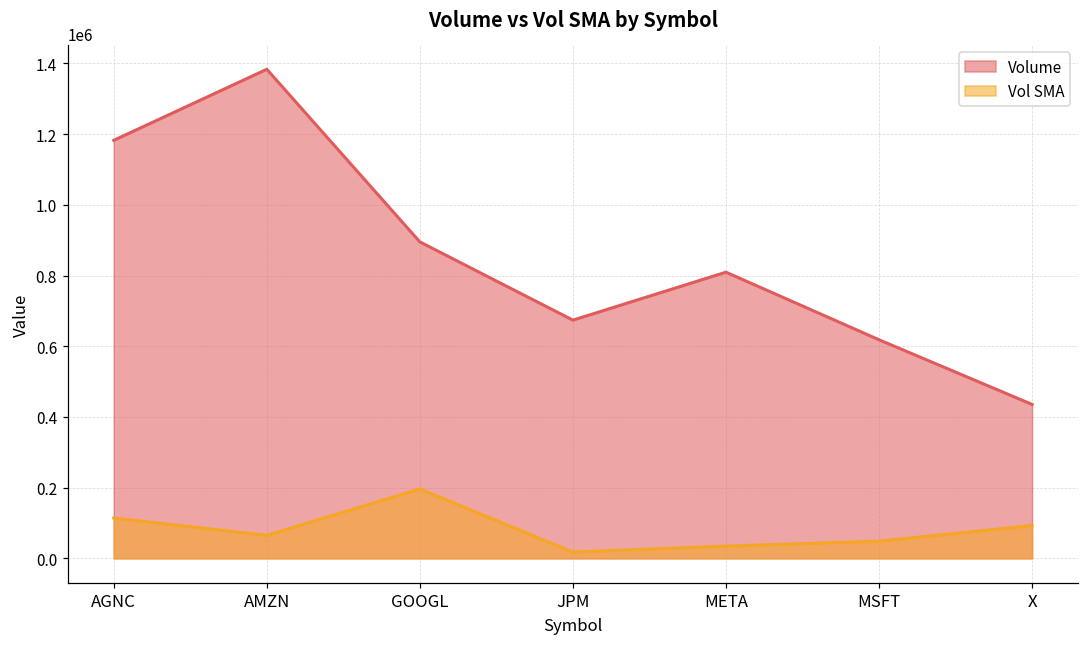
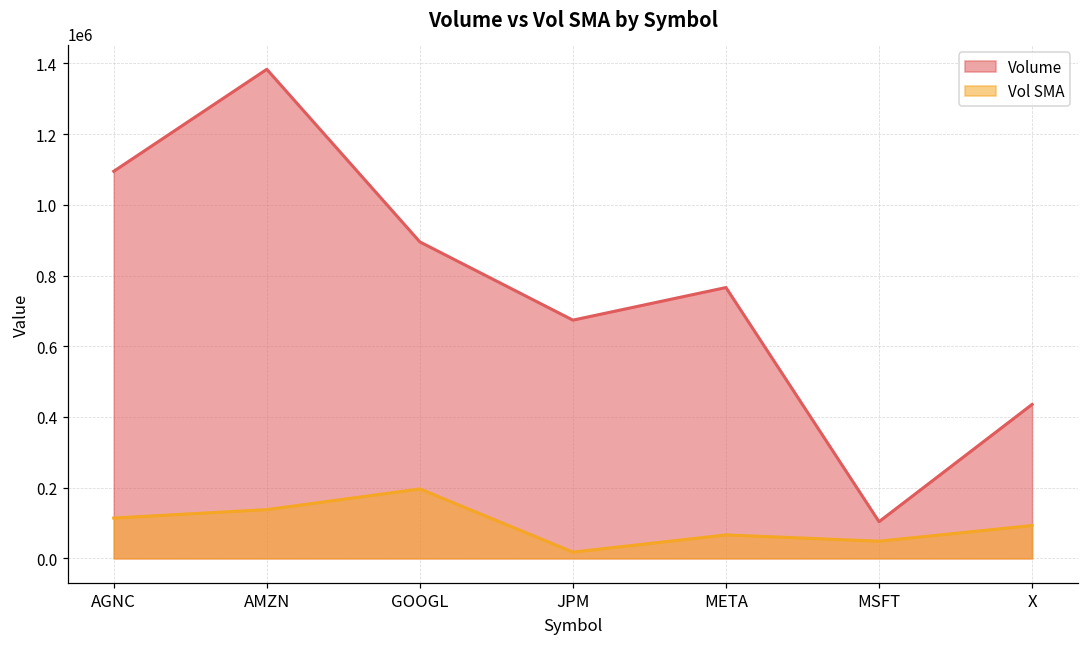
  {
    "Volume": {
-     "AGNC": 1180000,
+     "AGNC": 1090000,
      "AMZN": 1380000,
      "GOOGL": 900000,
      "JPM": 670000,
-     "META": 810000,
-     "MSFT": 620000,
+     "META": 770000,
+     "MSFT": 100000,
      "X": 440000
    },
    "Vol SMA": {
      "AGNC": 110000,
-     "AMZN": 60000,
+     "AMZN": 140000,
      "GOOGL": 200000,
      "JPM": 20000,
-     "META": 30000,
+     "META": 70000,
      "MSFT": 50000,
      "X": 90000
    }
  }
